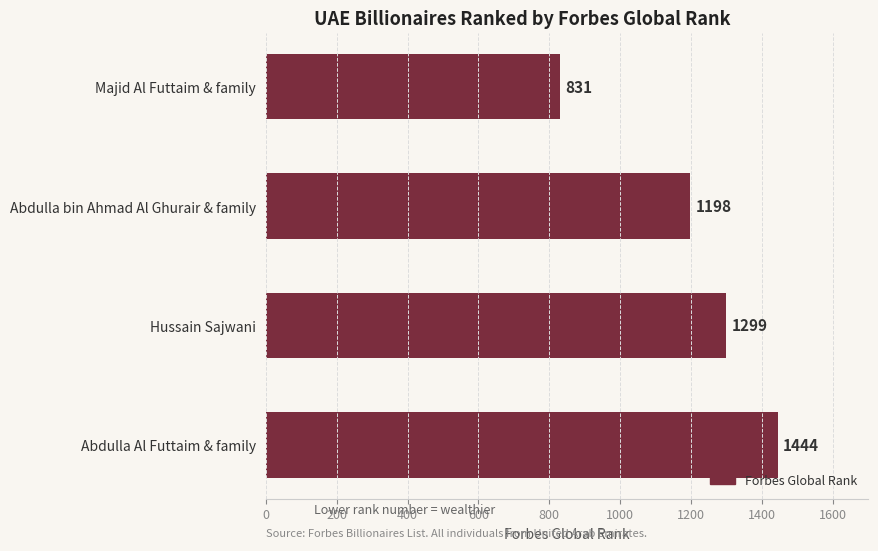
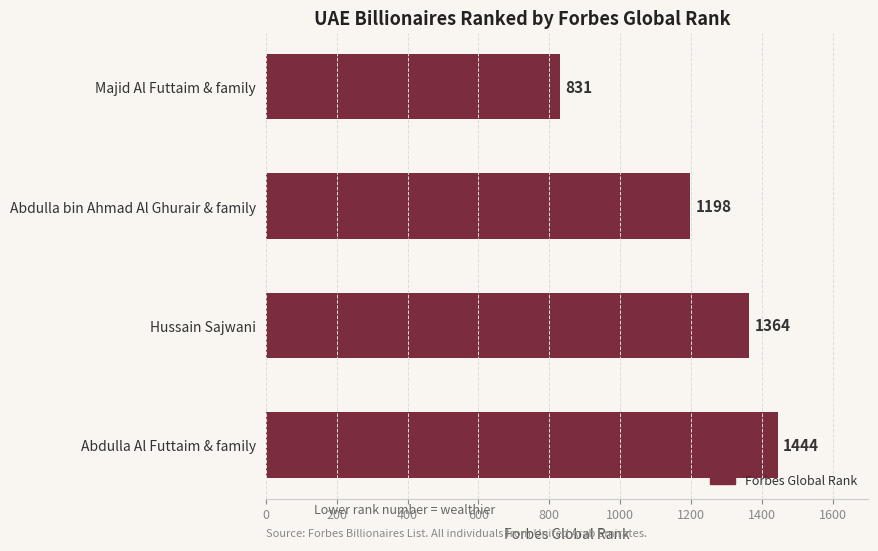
  {
    "Majid Al Futtaim & family": 831,
    "Abdulla bin Ahmad Al Ghurair & family": 1198,
-   "Hussain Sajwani": 1299,
+   "Hussain Sajwani": 1364,
    "Abdulla Al Futtaim & family": 1444
  }
